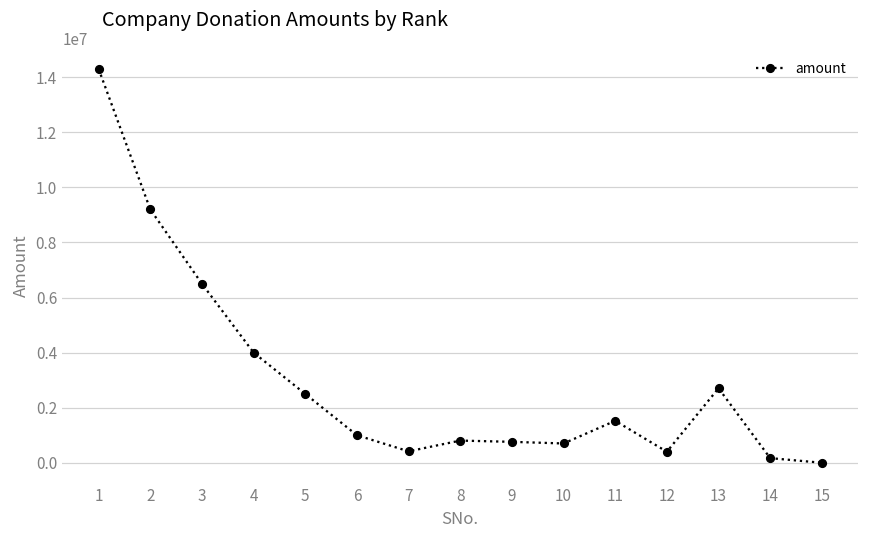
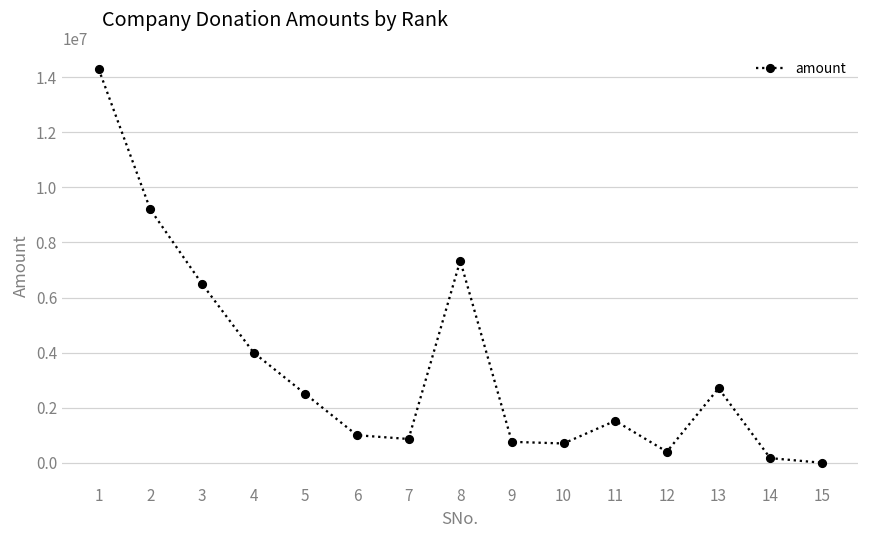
  {
    "1": 14300000,
    "2": 9200000,
    "3": 6500000,
    "4": 4000000,
    "5": 2500000,
    "6": 1000000,
-   "7": 400000,
-   "8": 800000,
+   "7": 900000,
+   "8": 7300000,
    "9": 800000,
    "10": 700000,
    "11": 1500000,
    "12": 400000,
    "13": 2700000,
    "14": 200000,
    "15": 0
  }
